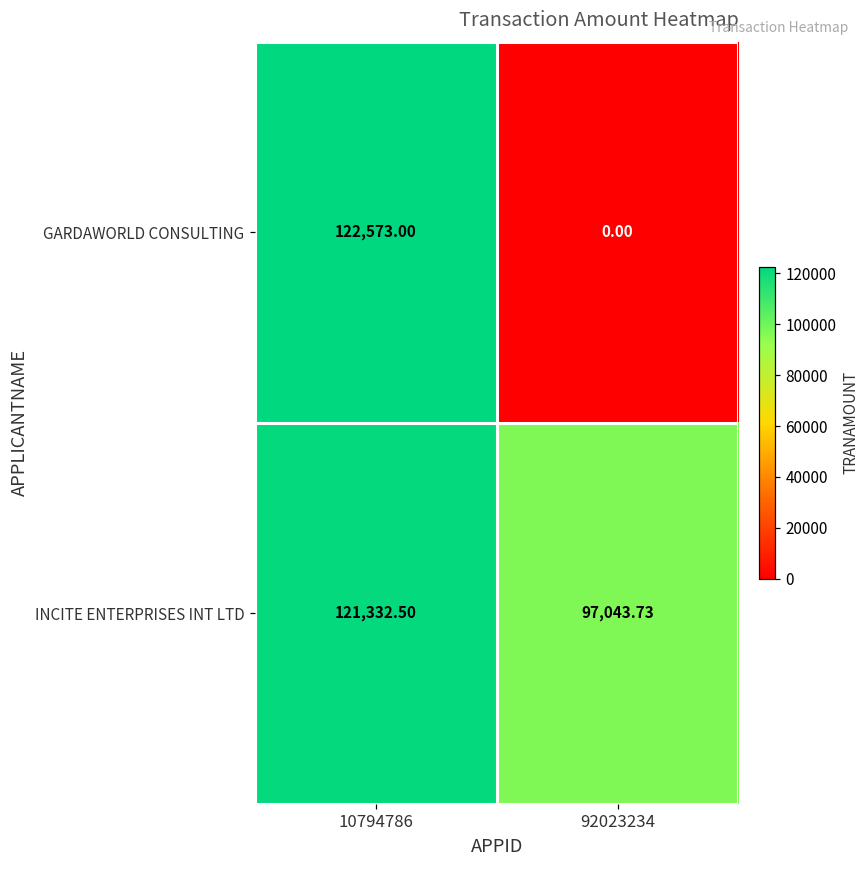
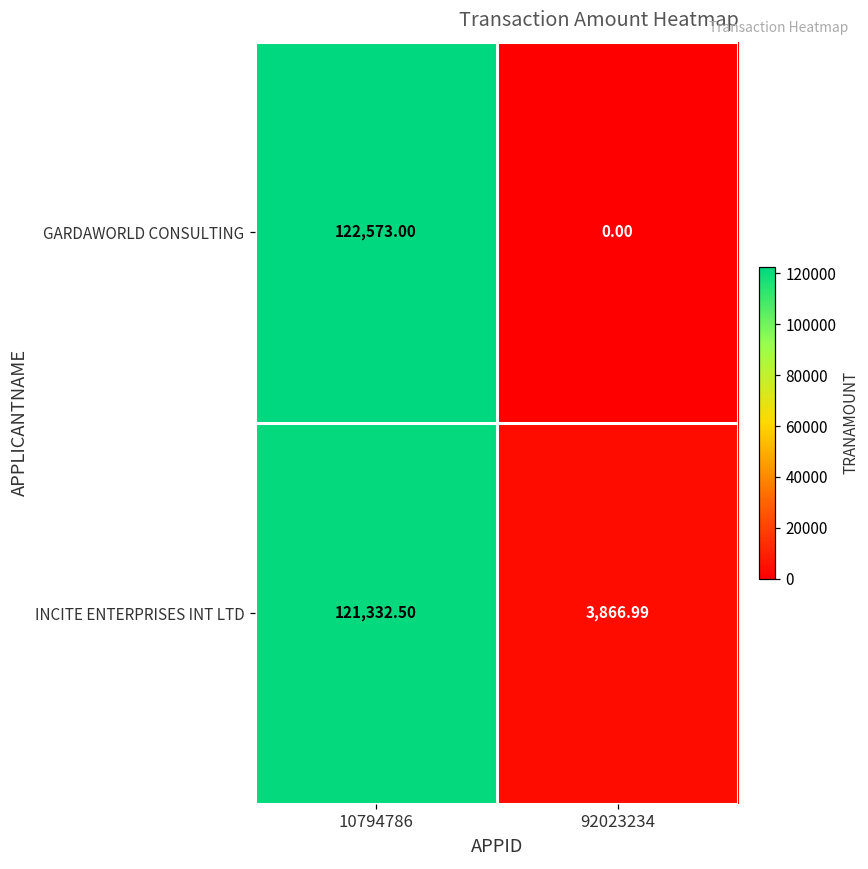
  {
    "GARDAWORLD CONSULTING": {
      "10794786": "122,573.00",
      "92023234": "0.00"
    },
    "INCITE ENTERPRISES INT LTD": {
      "10794786": "121,332.50",
-     "92023234": "97,043.73"
+     "92023234": "3,866.99"
    }
  }
